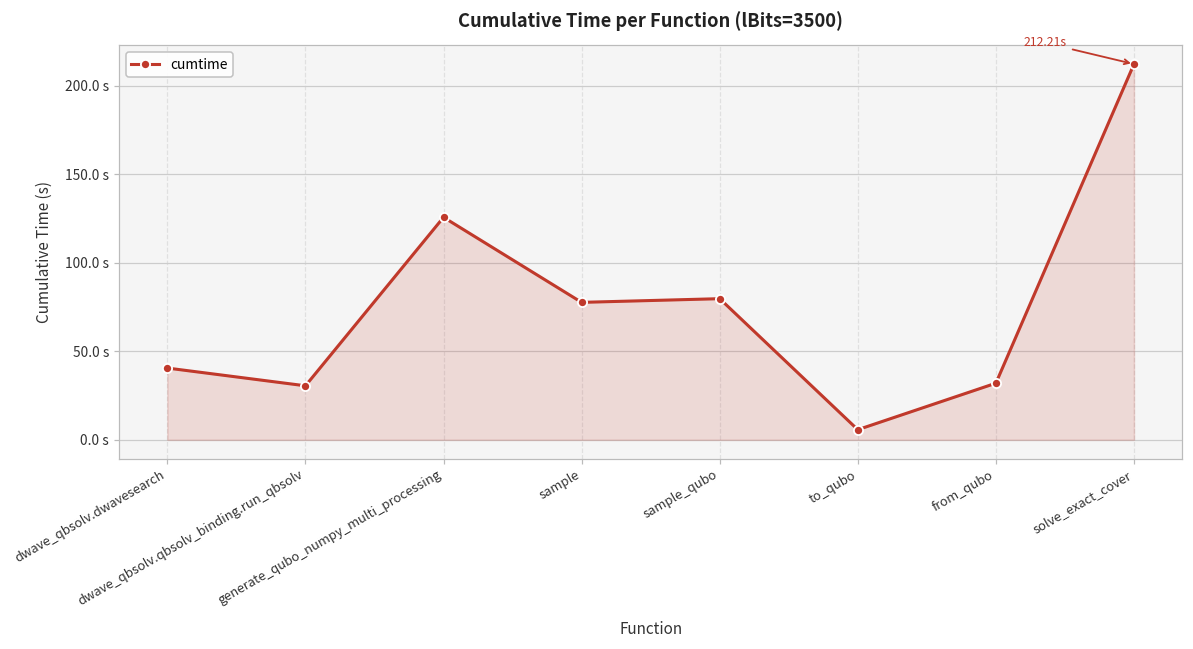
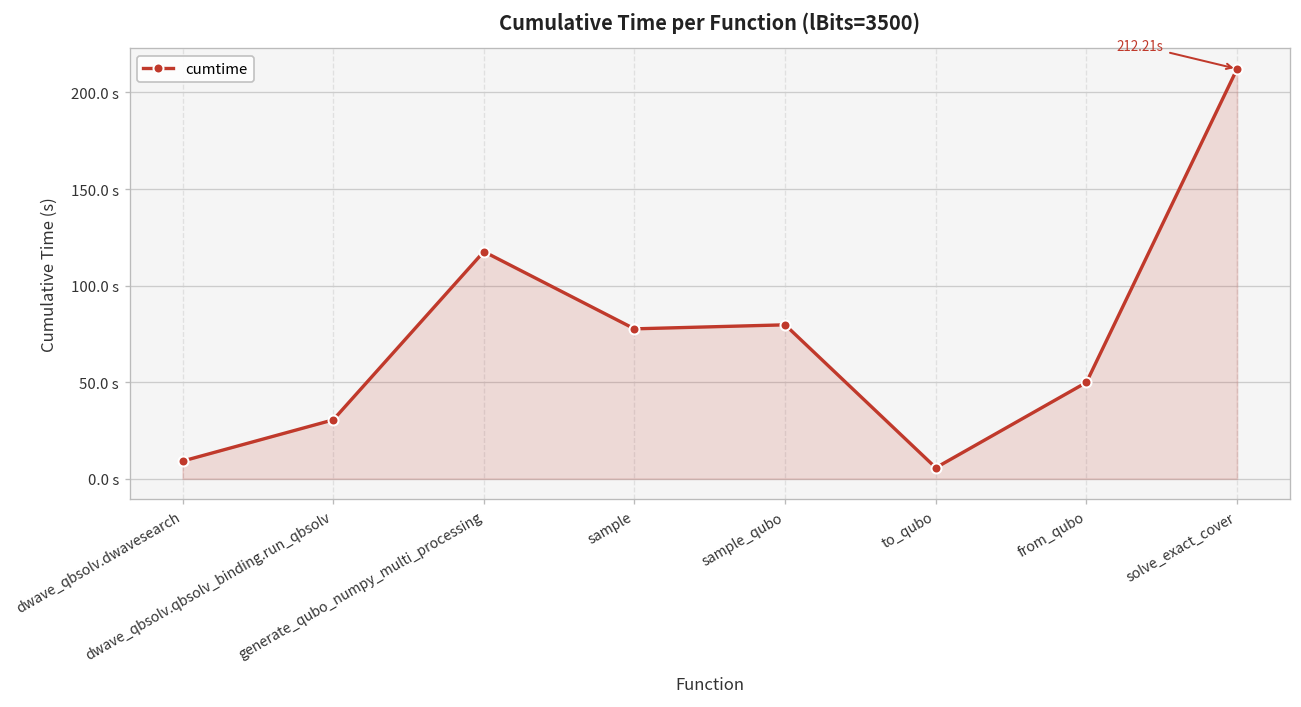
  {
-   "dwave_qbsolv.dwavesearch": "41 s",
+   "dwave_qbsolv.dwavesearch": "9 s",
    "dwave_qbsolv.qbsolv_binding.run_qbsolv": "31 s",
-   "generate_qubo_numpy_multi_processing": "126 s",
+   "generate_qubo_numpy_multi_processing": "118 s",
    "sample": "78 s",
    "sample_qubo": "80 s",
    "to_qubo": "6 s",
-   "from_qubo": "32 s"
+   "from_qubo": "50 s"
  }
